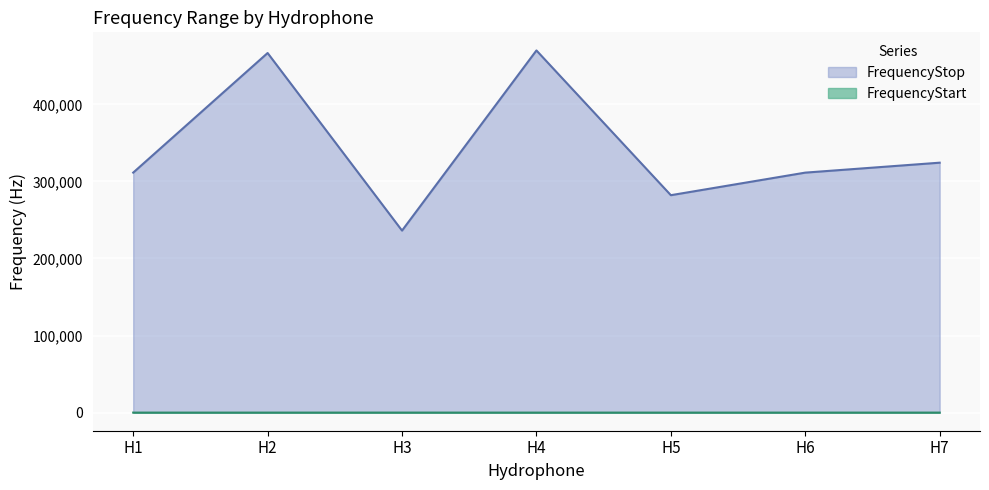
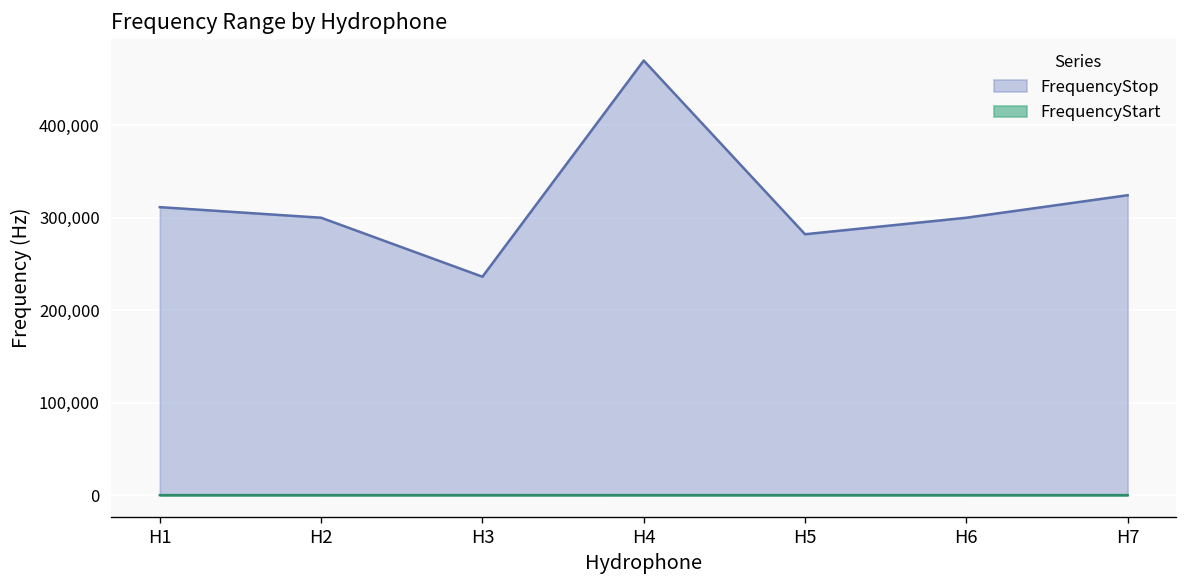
  {
    "FrequencyStop": {
      "H1": "310,000",
-     "H2": "470,000",
+     "H2": "300,000",
      "H3": "240,000",
      "H4": "470,000",
      "H5": "280,000",
-     "H6": "310,000",
+     "H6": "300,000",
      "H7": "320,000"
    },
    "FrequencyStart": {
      "H1": "0",
      "H2": "0",
      "H3": "0",
      "H4": "0",
      "H5": "0",
      "H6": "0",
      "H7": "0"
    }
  }
